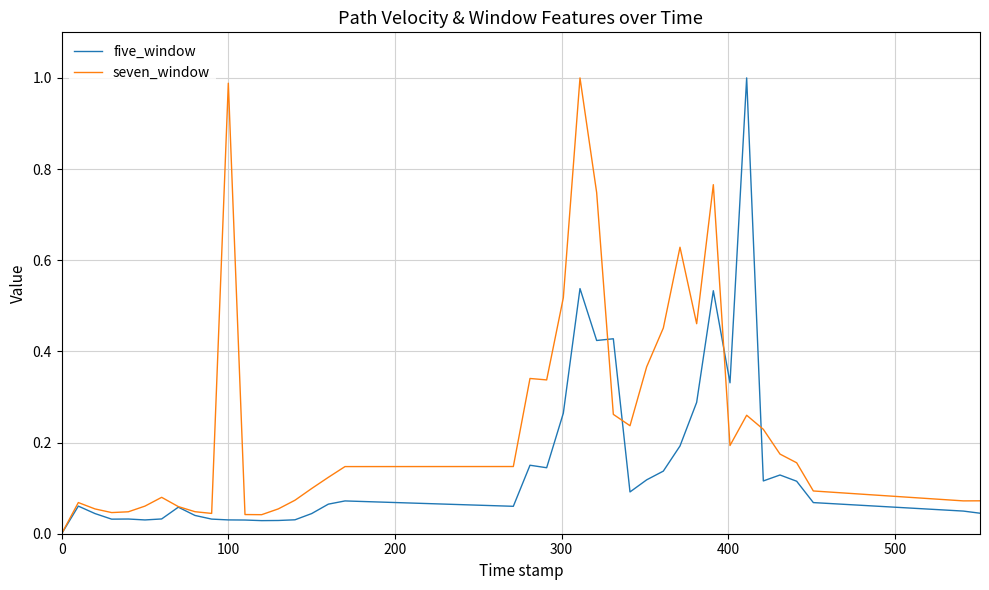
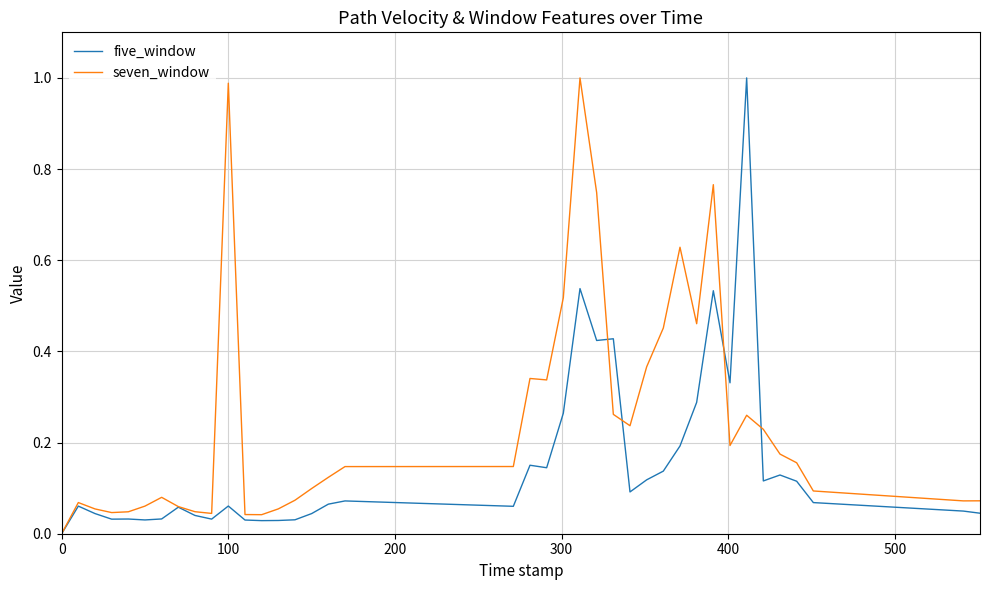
  {
    "five_window": {
-     "100": 0.03
+     "100": 0.06
    },
    "seven_window": {
      "100": 0.99
    }
  }
